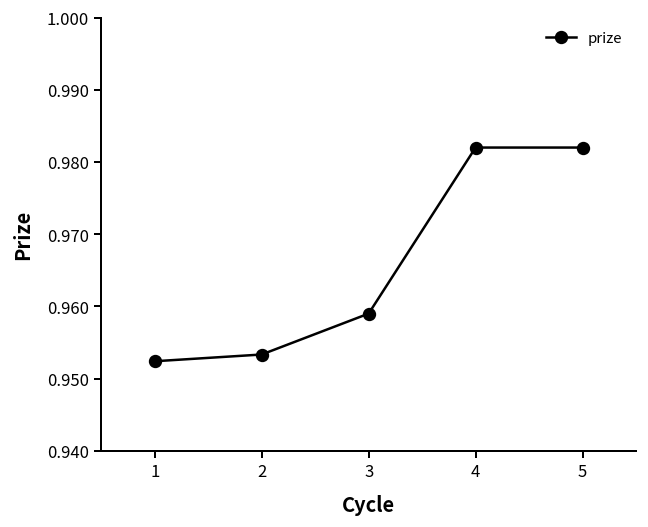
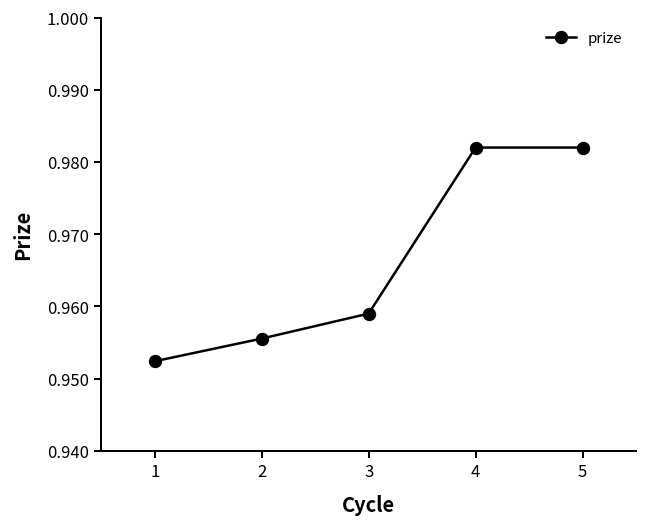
  {
    "1": 0.952,
-   "2": 0.953,
+   "2": 0.956,
    "3": 0.959,
    "4": 0.982,
    "5": 0.982
  }
